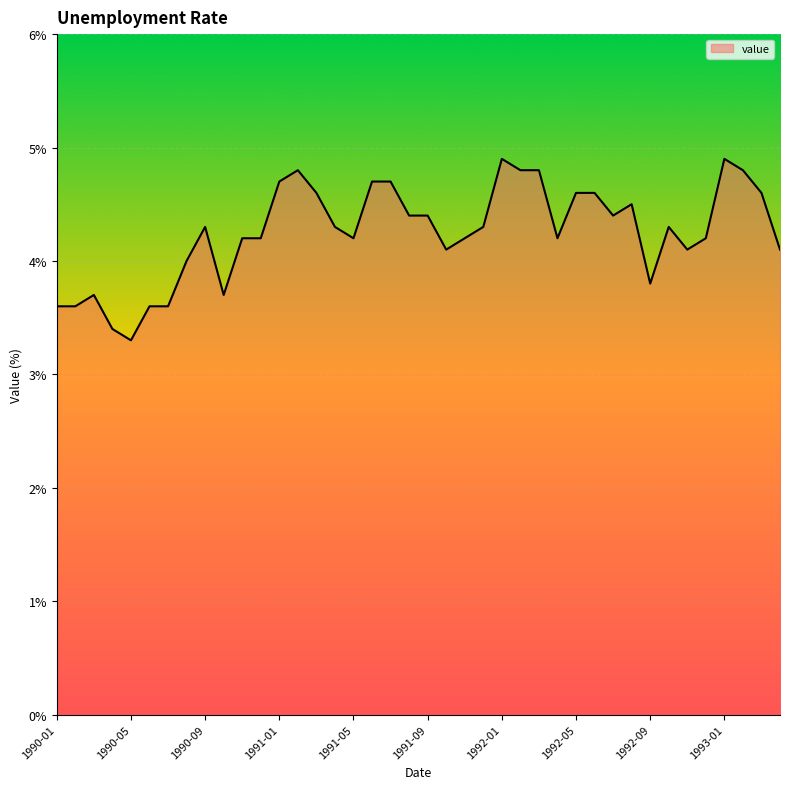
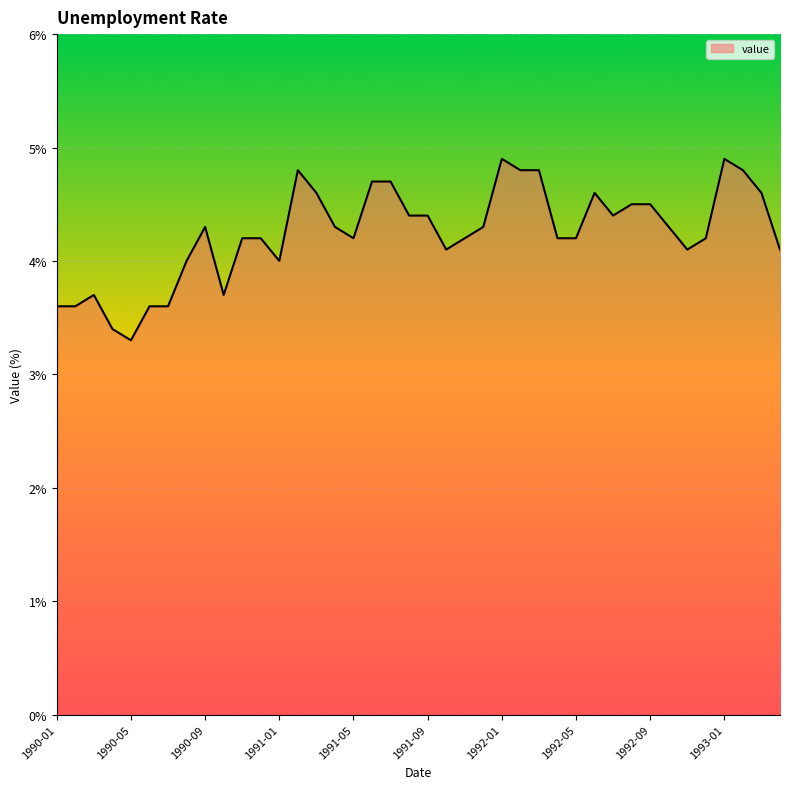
  {
    "1990-01": "3.6%",
    "1990-05": "3.3%",
    "1990-09": "4.3%",
-   "1991-01": "4.7%",
+   "1991-01": "4.0%",
    "1991-05": "4.2%",
    "1991-09": "4.4%",
    "1992-01": "4.9%",
-   "1992-05": "4.6%",
-   "1992-09": "3.8%",
+   "1992-05": "4.2%",
+   "1992-09": "4.5%",
    "1993-01": "4.9%"
  }
